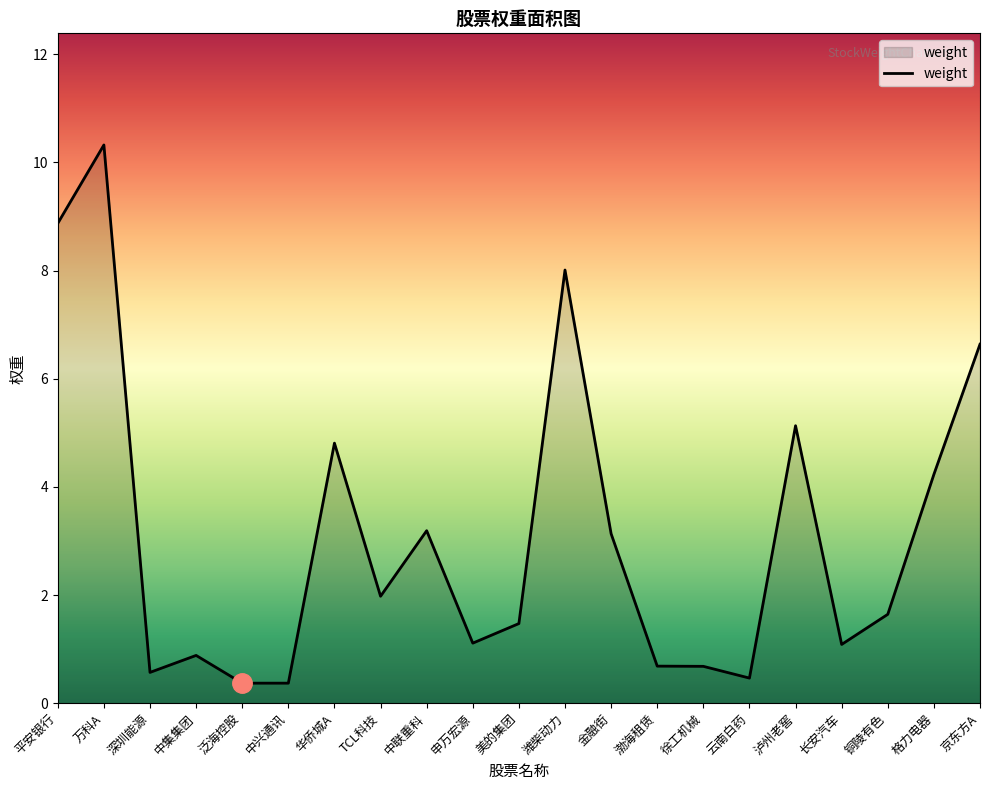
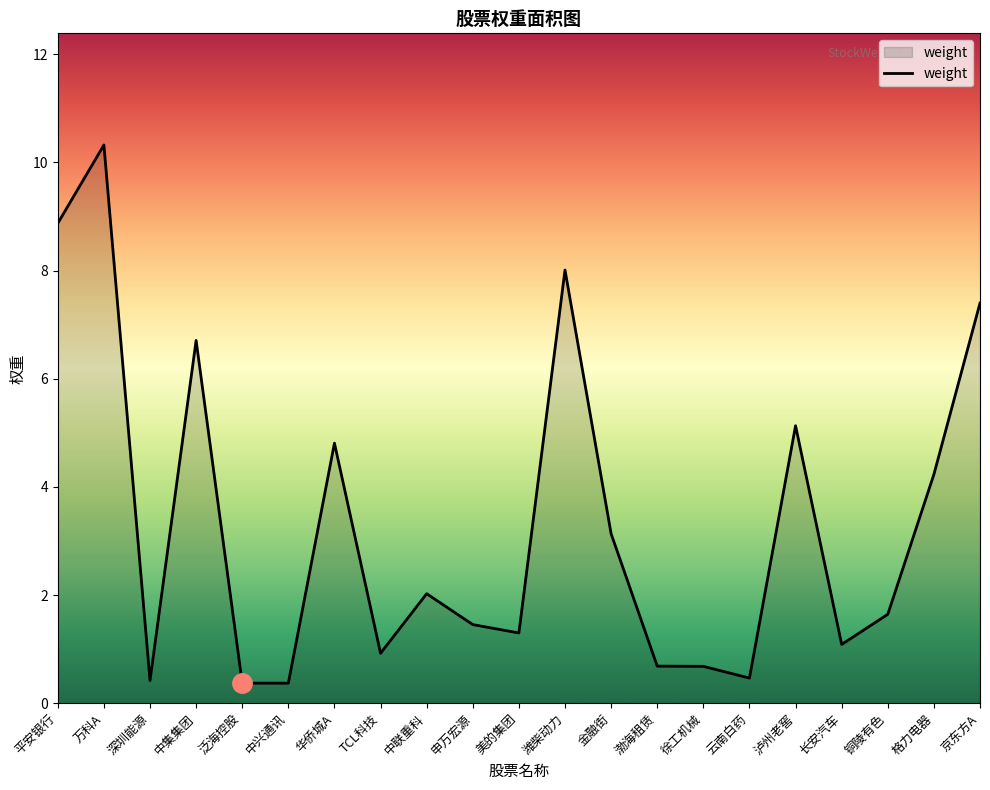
  {
    "weight": {
      "平安银行": 8.9,
      "万科A": 10.3,
-     "深圳能源": 0.6,
-     "中集集团": 0.9,
+     "深圳能源": 0.4,
+     "中集集团": 6.7,
      "中兴通讯": 0.4,
      "华侨城A": 4.8,
-     "TCL科技": 2.0,
-     "中联重科": 3.2,
-     "申万宏源": 1.1,
-     "美的集团": 1.5,
+     "TCL科技": 0.9,
+     "中联重科": 2.0,
+     "申万宏源": 1.5,
+     "美的集团": 1.3,
      "潍柴动力": 8.0,
      "金融街": 3.1,
      "渤海租赁": 0.7,
      "徐工机械": 0.7,
      "云南白药": 0.5,
      "泸州老窖": 5.1,
      "长安汽车": 1.1,
      "铜陵有色": 1.6,
      "格力电器": 4.2,
-     "京东方A": 6.6
+     "京东方A": 7.4
    }
  }
